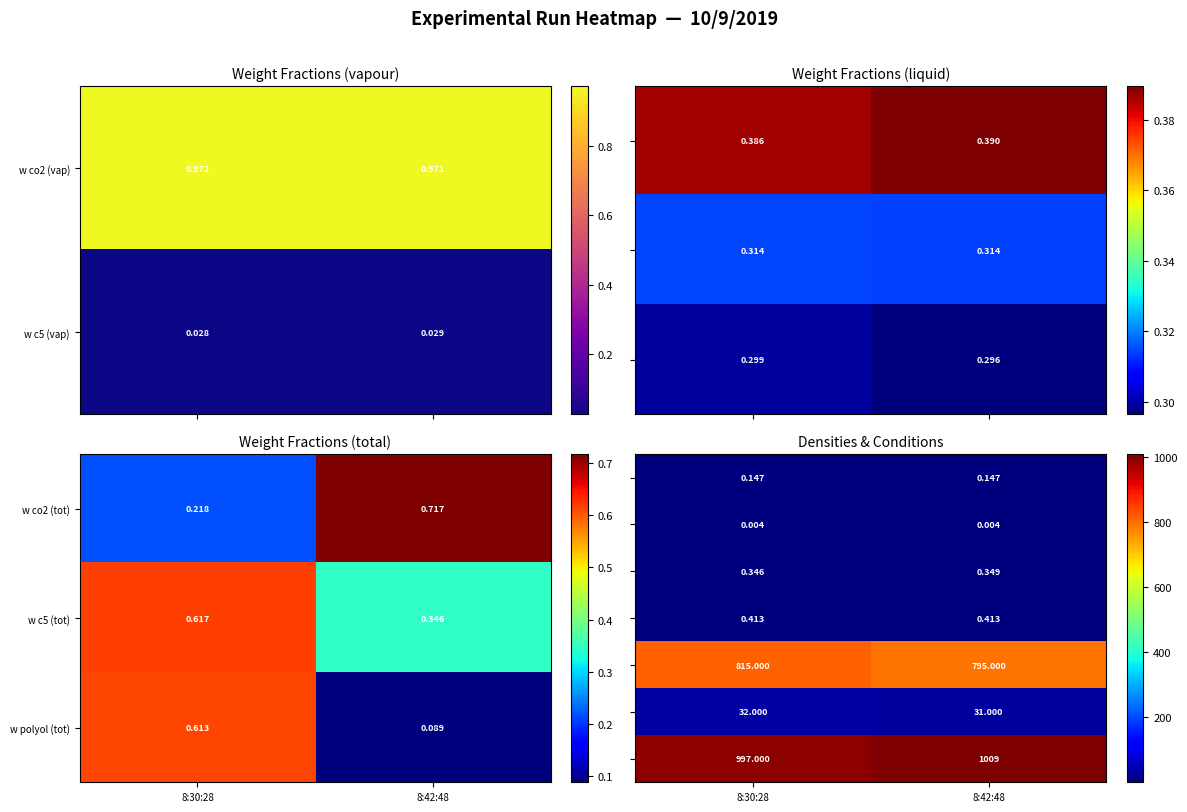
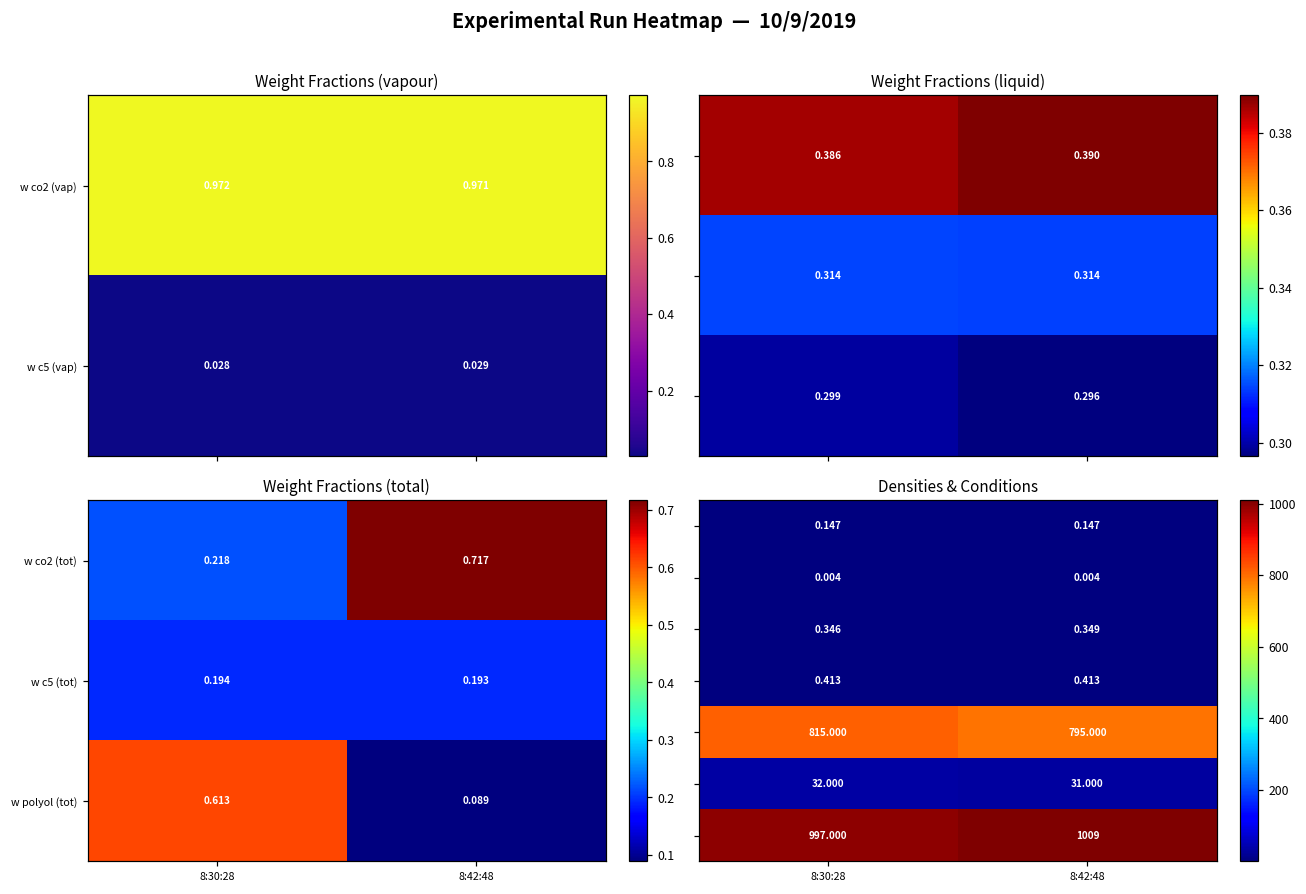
  {
    "Weight Fractions (total)": {
      "w co2 (tot)": {
        "8:30:28": 0.218,
        "8:42:48": 0.717
      },
      "w c5 (tot)": {
-       "8:30:28": 0.617,
-       "8:42:48": 0.346
+       "8:30:28": 0.194,
+       "8:42:48": 0.193
      },
      "w polyol (tot)": {
        "8:30:28": 0.613,
        "8:42:48": 0.089
      }
    }
  }
